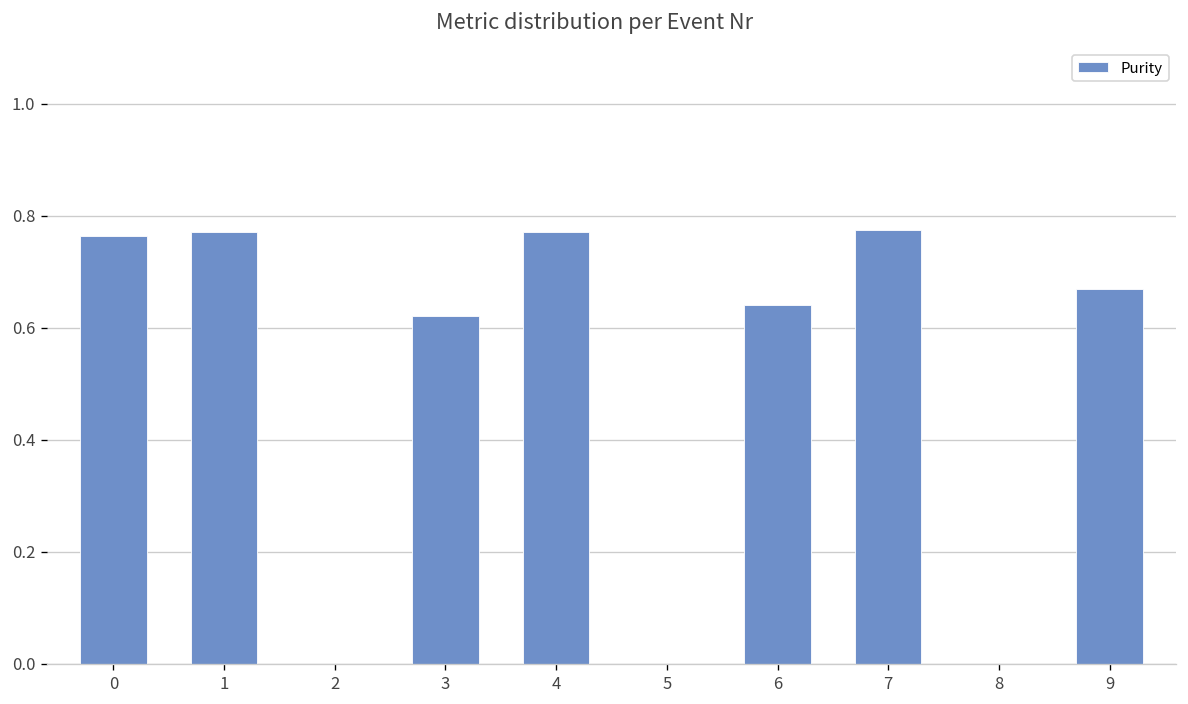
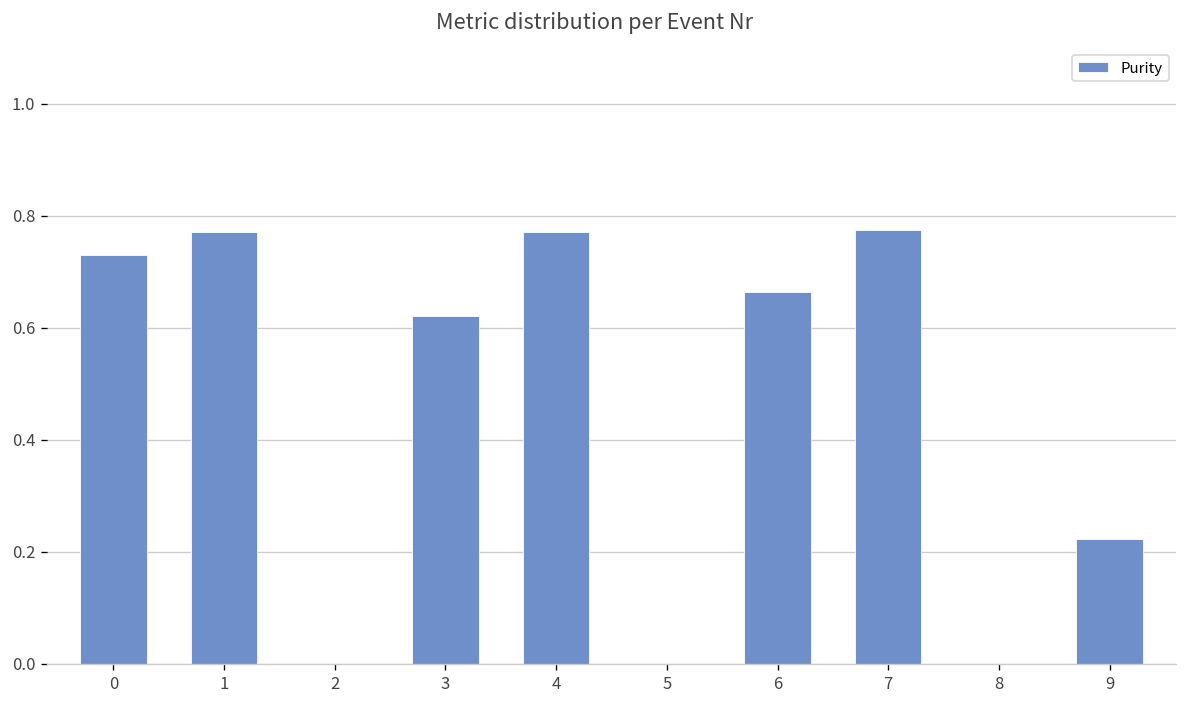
  {
-   "0": 0.76,
+   "0": 0.73,
    "1": 0.77,
    "2": 0.00,
    "3": 0.62,
    "4": 0.77,
    "5": 0.00,
-   "6": 0.64,
+   "6": 0.66,
    "7": 0.77,
    "8": 0.00,
-   "9": 0.67
+   "9": 0.22
  }
